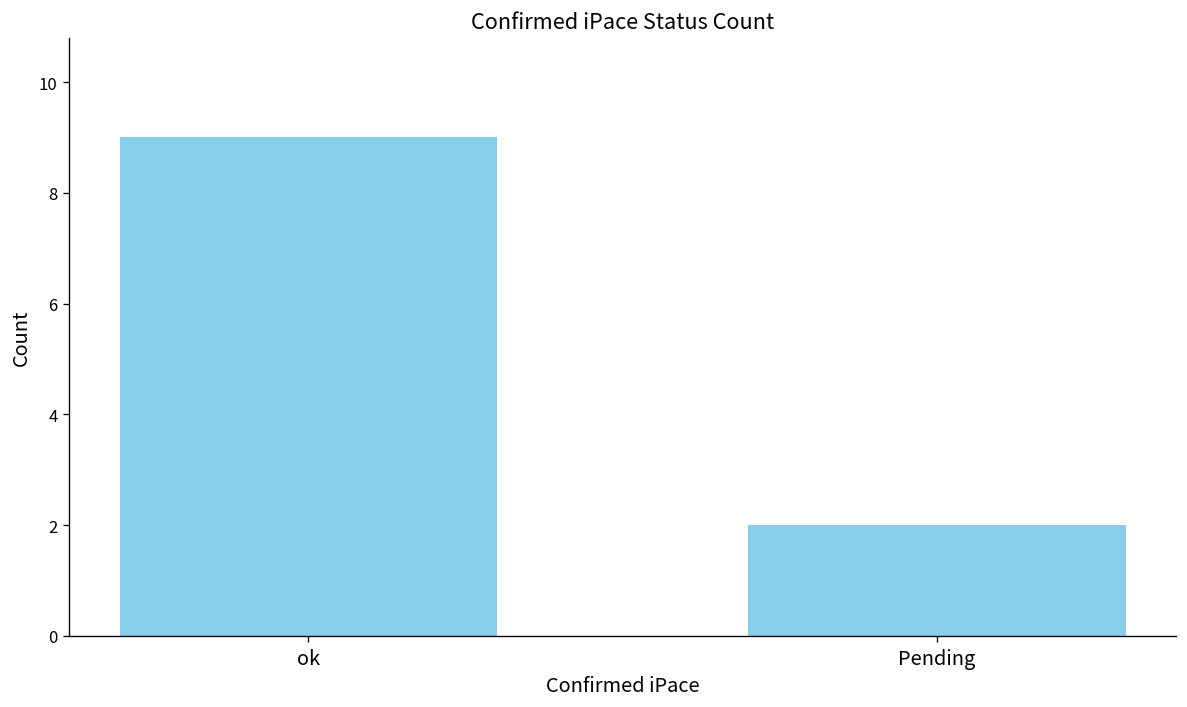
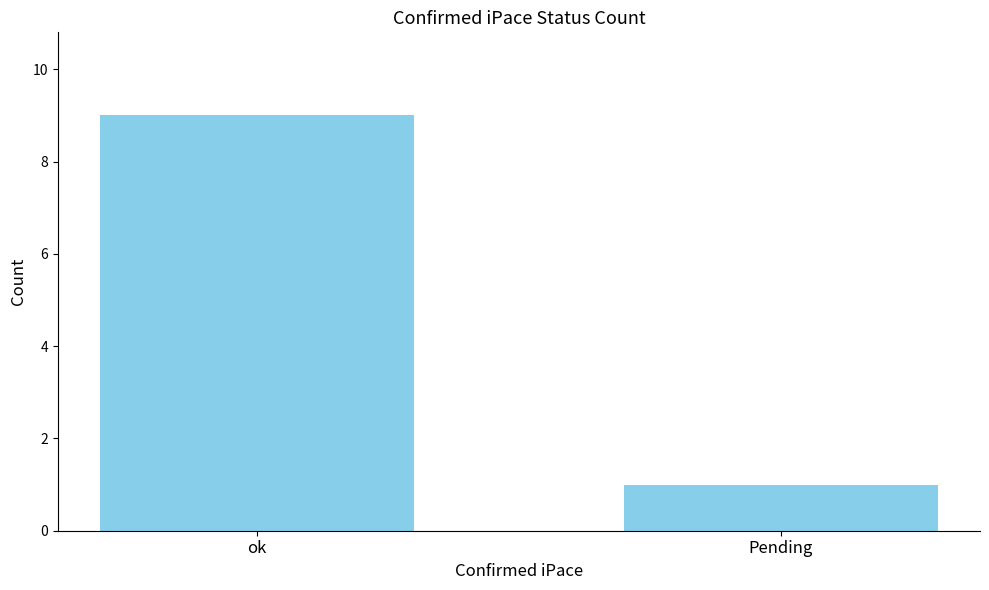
  {
    "ok": 9,
-   "Pending": 2
+   "Pending": 1
  }
